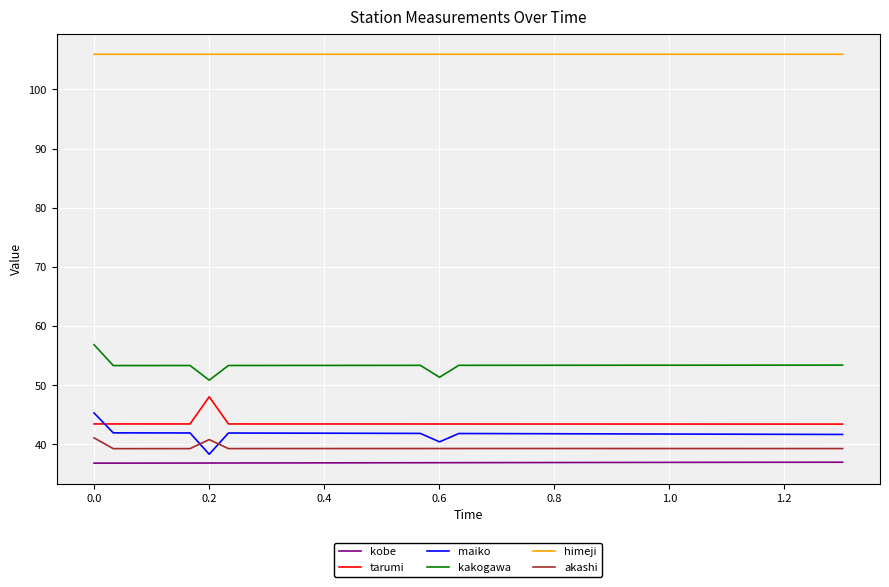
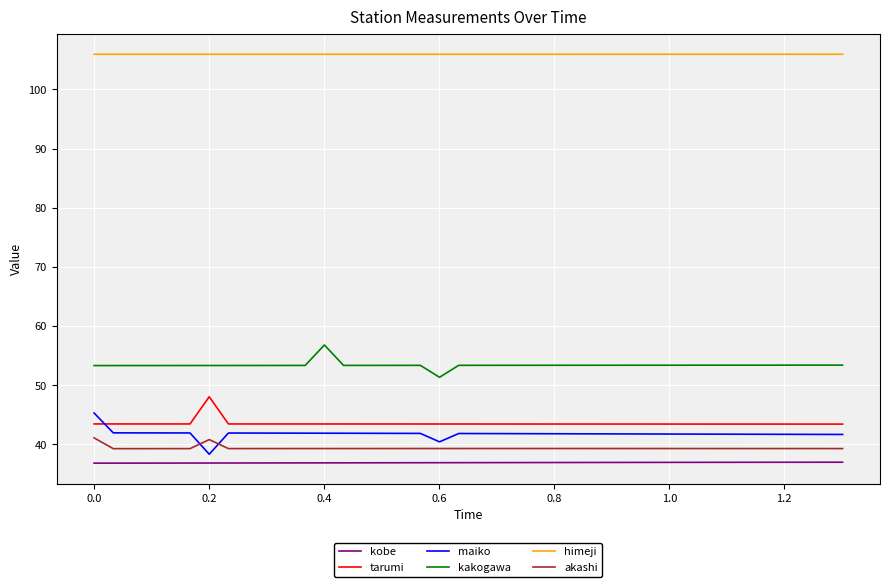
  {
    "kobe": {
      "0.0": 37,
      "0.2": 37,
      "0.4": 37,
      "0.6": 37
    },
    "tarumi": {
      "0.0": 43,
      "0.2": 48,
      "0.4": 43,
      "0.6": 43
    },
    "maiko": {
      "0.0": 45,
      "0.2": 38,
      "0.4": 42,
      "0.6": 40
    },
    "kakogawa": {
-     "0.0": 57,
-     "0.2": 51,
-     "0.4": 53,
+     "0.0": 53,
+     "0.2": 53,
+     "0.4": 57,
      "0.6": 51
    },
    "himeji": {
      "0.0": 106,
      "0.2": 106,
      "0.4": 106,
      "0.6": 106
    },
    "akashi": {
      "0.0": 41,
      "0.2": 41,
      "0.4": 39,
      "0.6": 39
    }
  }
